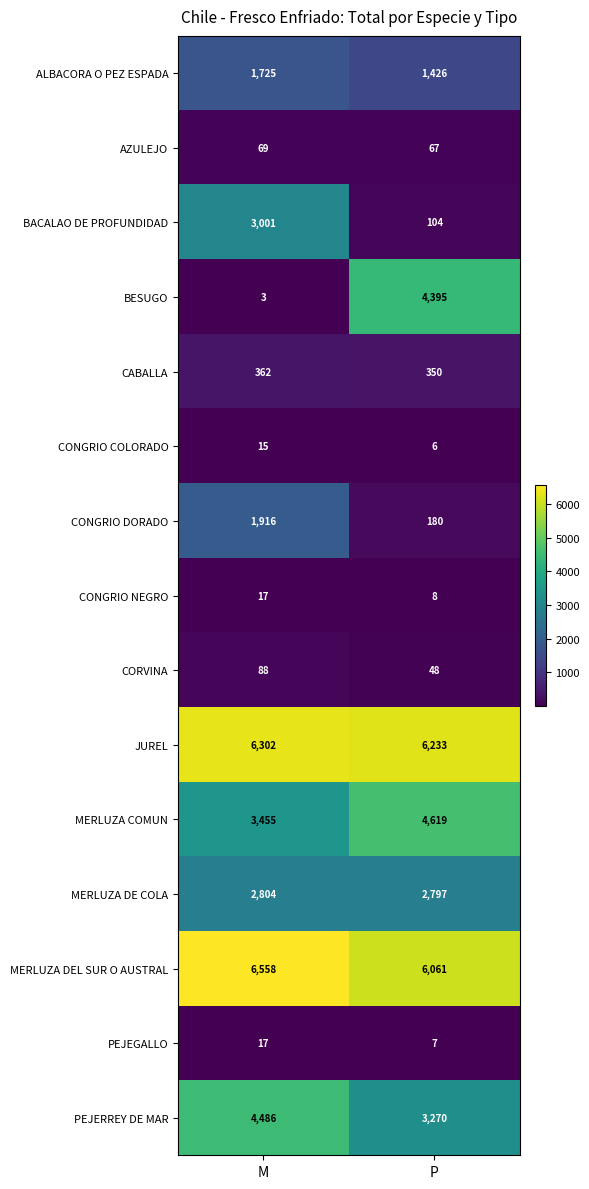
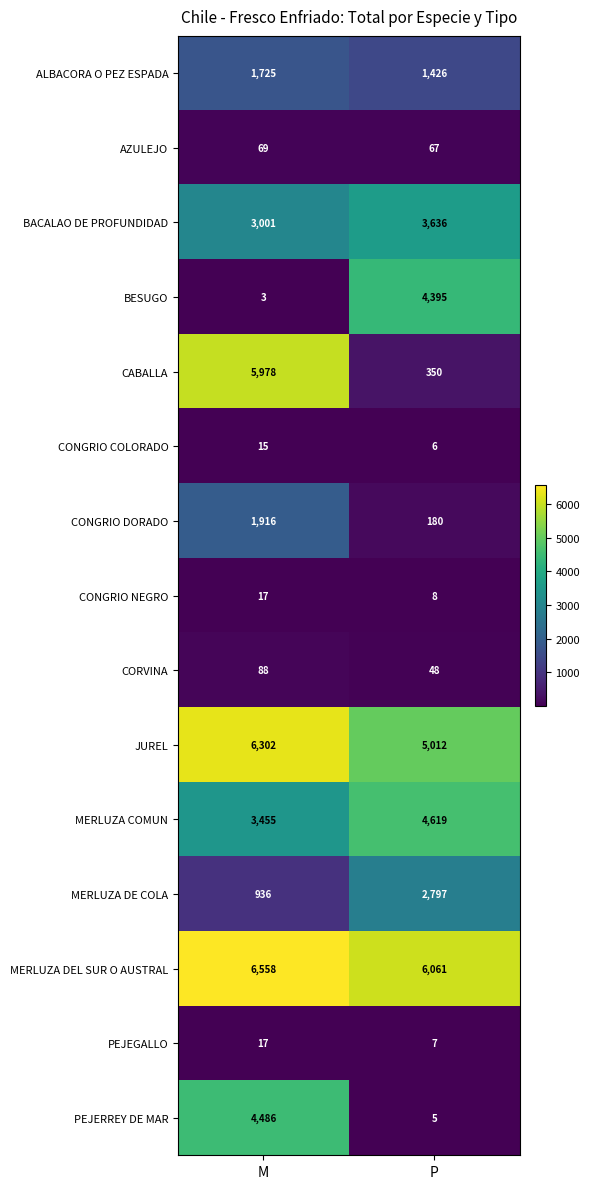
  {
    "ALBACORA O PEZ ESPADA": {
      "M": "1,725",
      "P": "1,426"
    },
    "AZULEJO": {
      "M": "69",
      "P": "67"
    },
    "BACALAO DE PROFUNDIDAD": {
      "M": "3,001",
-     "P": "104"
+     "P": "3,636"
    },
    "BESUGO": {
      "M": "3",
      "P": "4,395"
    },
    "CABALLA": {
-     "M": "362",
+     "M": "5,978",
      "P": "350"
    },
    "CONGRIO COLORADO": {
      "M": "15",
      "P": "6"
    },
    "CONGRIO DORADO": {
      "M": "1,916",
      "P": "180"
    },
    "CONGRIO NEGRO": {
      "M": "17",
      "P": "8"
    },
    "CORVINA": {
      "M": "88",
      "P": "48"
    },
    "JUREL": {
      "M": "6,302",
-     "P": "6,233"
+     "P": "5,012"
    },
    "MERLUZA COMUN": {
      "M": "3,455",
      "P": "4,619"
    },
    "MERLUZA DE COLA": {
-     "M": "2,804",
+     "M": "936",
      "P": "2,797"
    },
    "MERLUZA DEL SUR O AUSTRAL": {
      "M": "6,558",
      "P": "6,061"
    },
    "PEJEGALLO": {
      "M": "17",
      "P": "7"
    },
    "PEJERREY DE MAR": {
      "M": "4,486",
-     "P": "3,270"
+     "P": "5"
    }
  }
